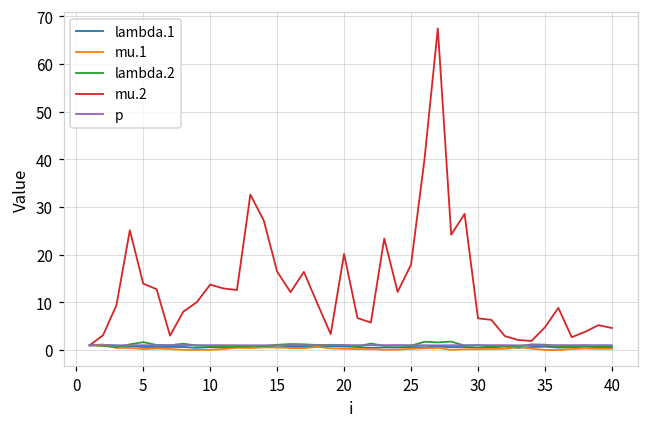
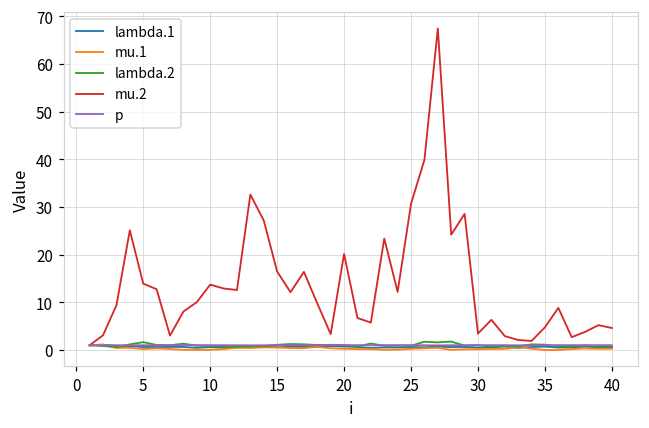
  {
    "mu.1": {
      "35": 0
    },
    "lambda.2": {
      "5": 2
    },
    "mu.2": {
      "5": 14,
      "10": 14,
      "15": 16,
      "20": 20,
-     "25": 18,
-     "30": 7,
+     "25": 31,
+     "30": 3,
      "35": 5,
      "40": 5
    }
  }
